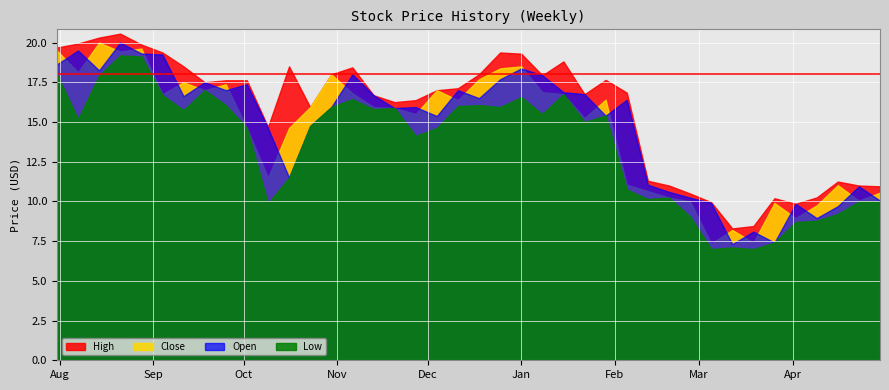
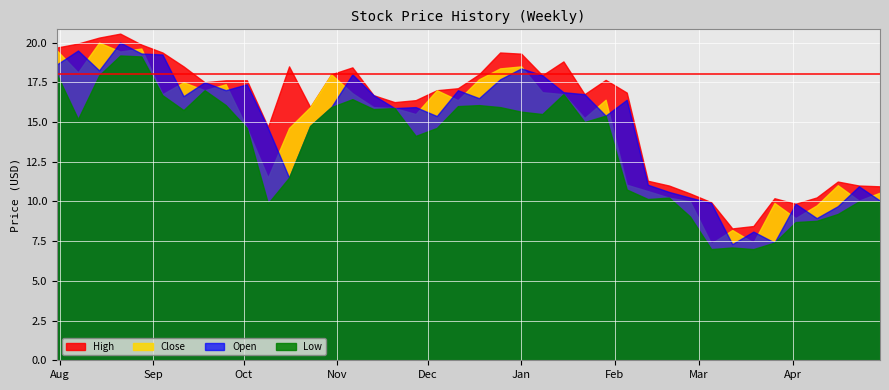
  {
    "High": {
      "Jan": 19.3
    },
    "Low": {
-     "Jan": 16.6
+     "Jan": 15.6
    }
  }
